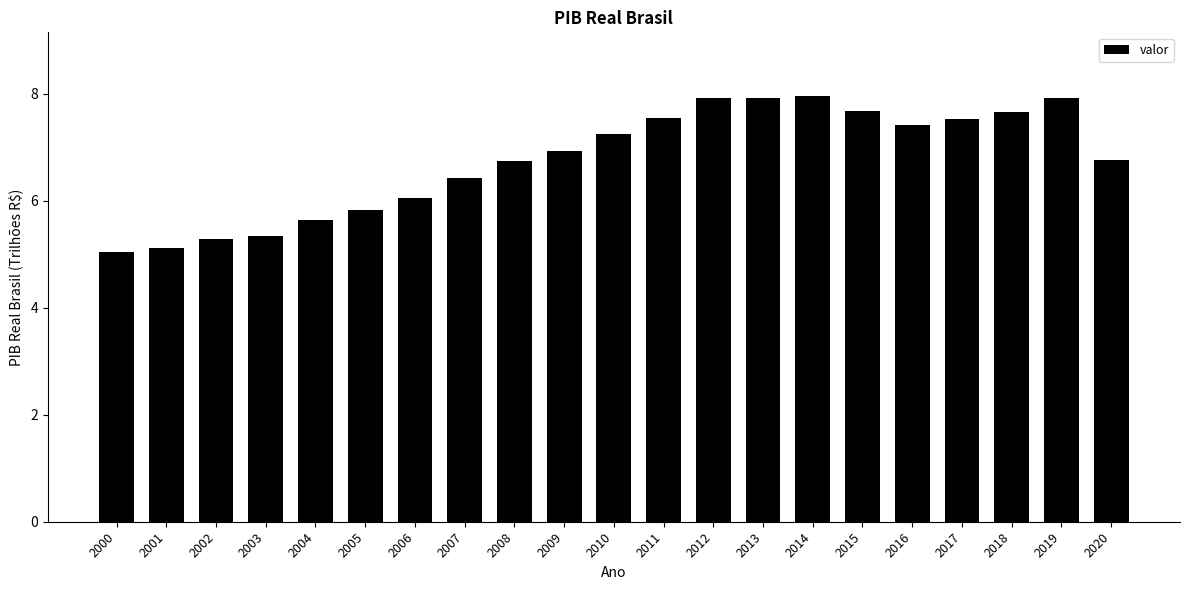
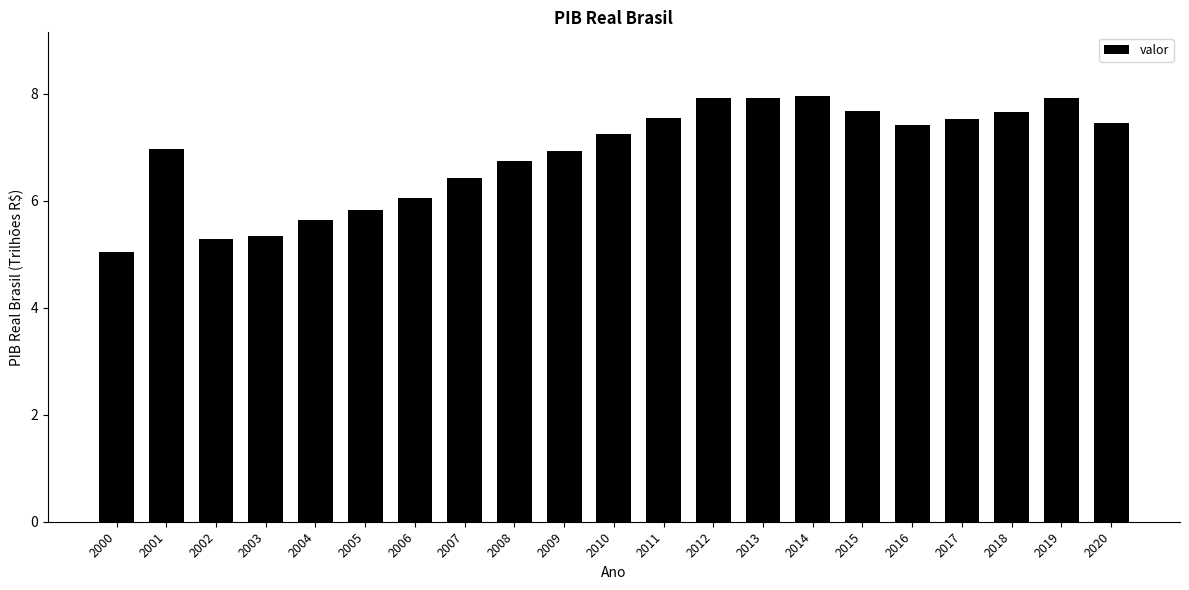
  {
    "2000": 5.1,
-   "2001": 5.1,
+   "2001": 7.0,
    "2002": 5.3,
    "2003": 5.3,
    "2004": 5.6,
    "2005": 5.8,
    "2006": 6.1,
    "2007": 6.4,
    "2008": 6.8,
    "2009": 6.9,
    "2010": 7.3,
    "2011": 7.5,
    "2012": 7.9,
    "2013": 7.9,
    "2014": 8.0,
    "2015": 7.7,
    "2016": 7.4,
    "2017": 7.5,
    "2018": 7.7,
    "2019": 7.9,
-   "2020": 6.8
+   "2020": 7.4
  }
